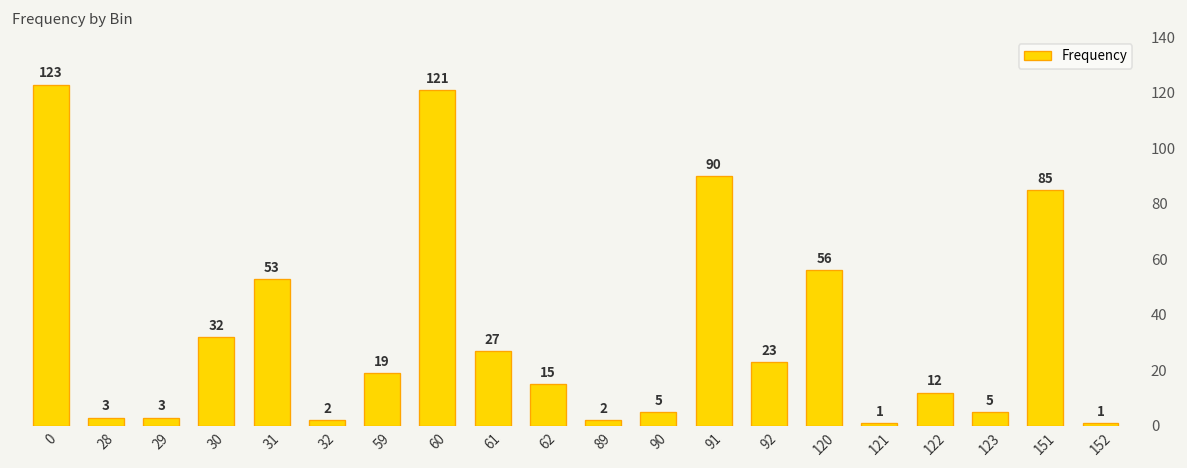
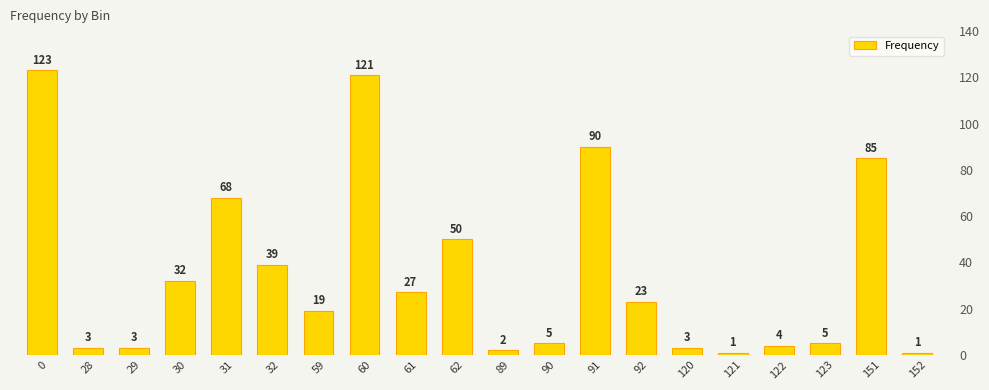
  {
    "0": 123,
    "28": 3,
    "29": 3,
    "30": 32,
-   "31": 53,
-   "32": 2,
+   "31": 68,
+   "32": 39,
    "59": 19,
    "60": 121,
    "61": 27,
-   "62": 15,
+   "62": 50,
    "89": 2,
    "90": 5,
    "91": 90,
    "92": 23,
-   "120": 56,
+   "120": 3,
    "121": 1,
-   "122": 12,
+   "122": 4,
    "123": 5,
    "151": 85,
    "152": 1
  }
